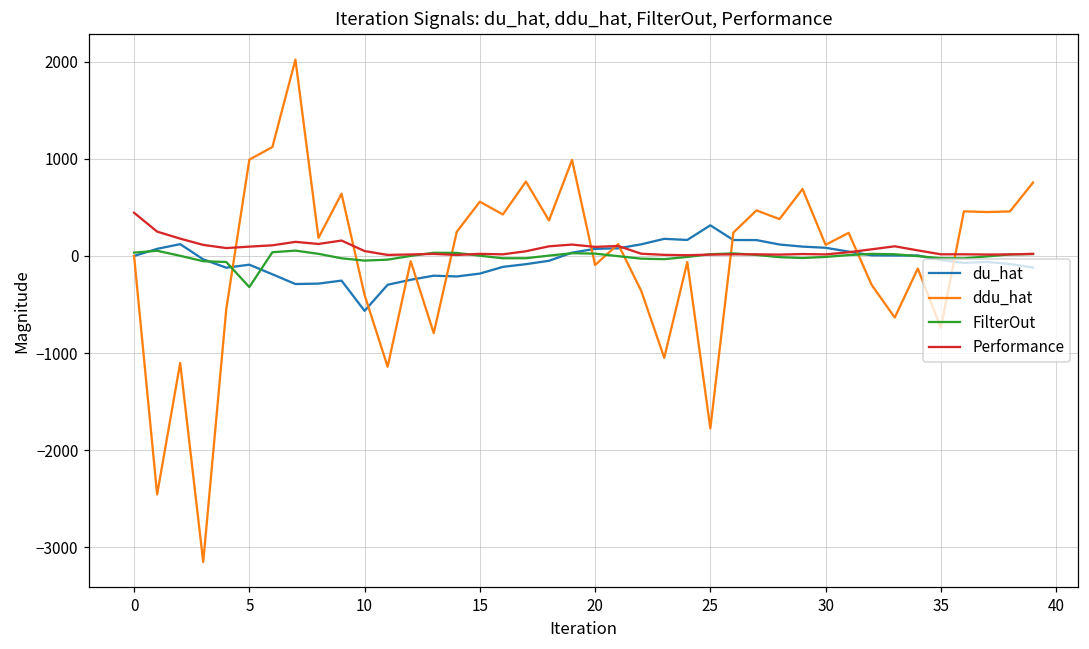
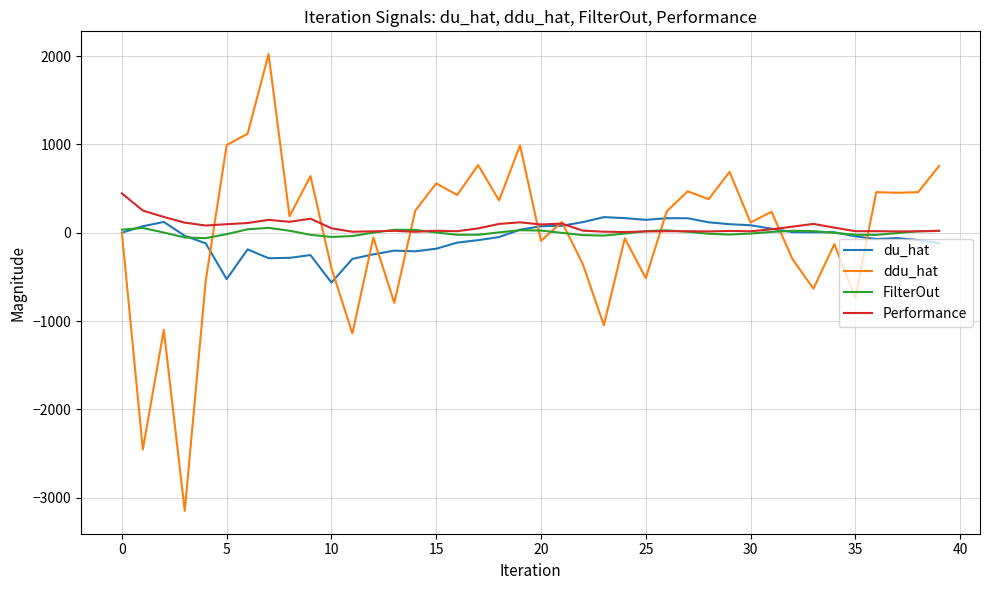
  {
    "du_hat": {
-     "5": -100,
+     "5": -500,
      "10": -600,
      "15": -200,
-     "25": 300,
+     "25": 100,
      "30": 100
    },
    "ddu_hat": {
      "5": 1000,
      "10": -400,
      "15": 600,
      "20": -100,
-     "25": -1800,
+     "25": -500,
      "30": 100
    },
    "FilterOut": {
      "0": 0,
-     "5": -300,
+     "5": 0,
      "10": 0,
      "20": 0
    },
    "Performance": {
      "0": 400,
      "5": 100,
      "10": 100,
      "35": 0
    }
  }
